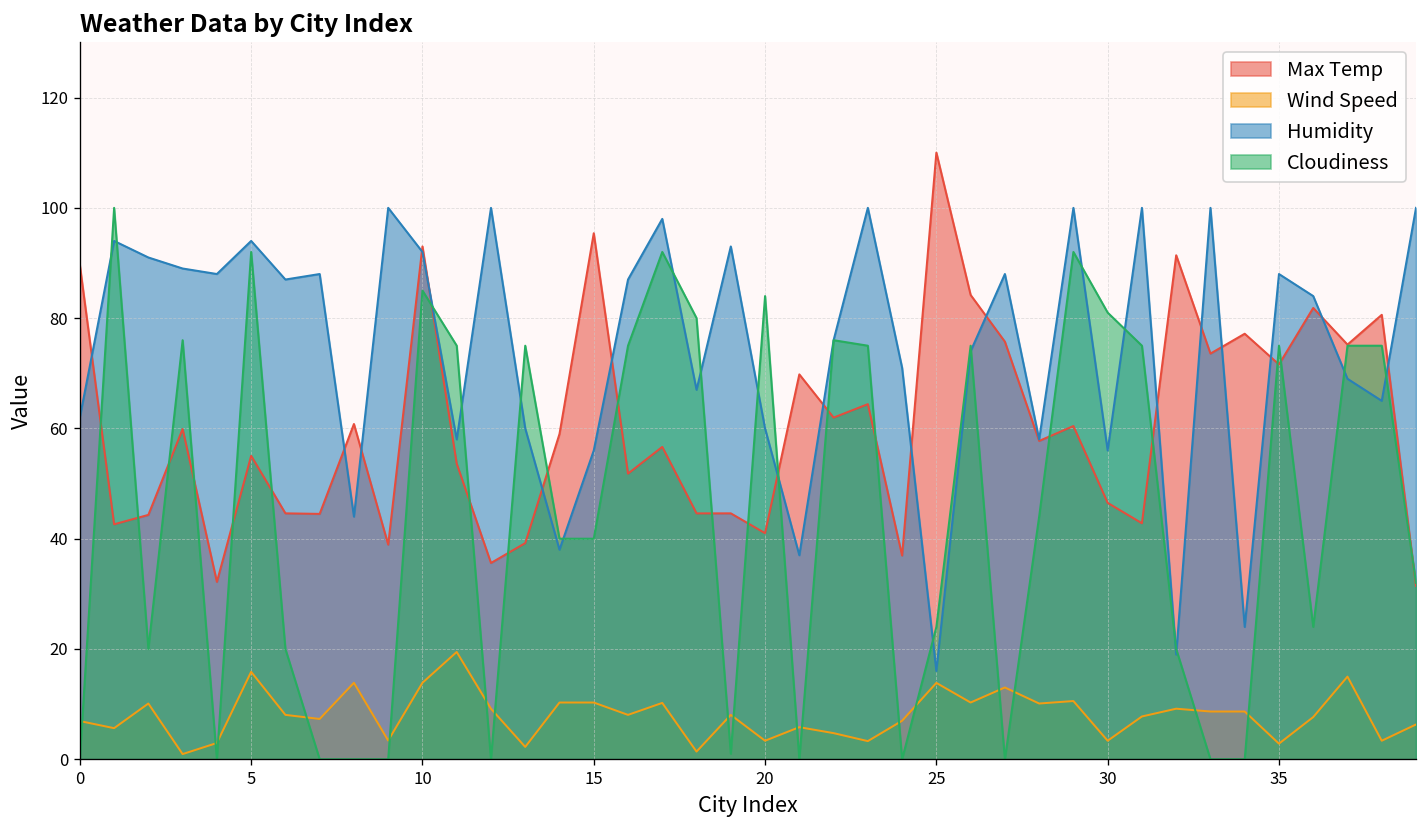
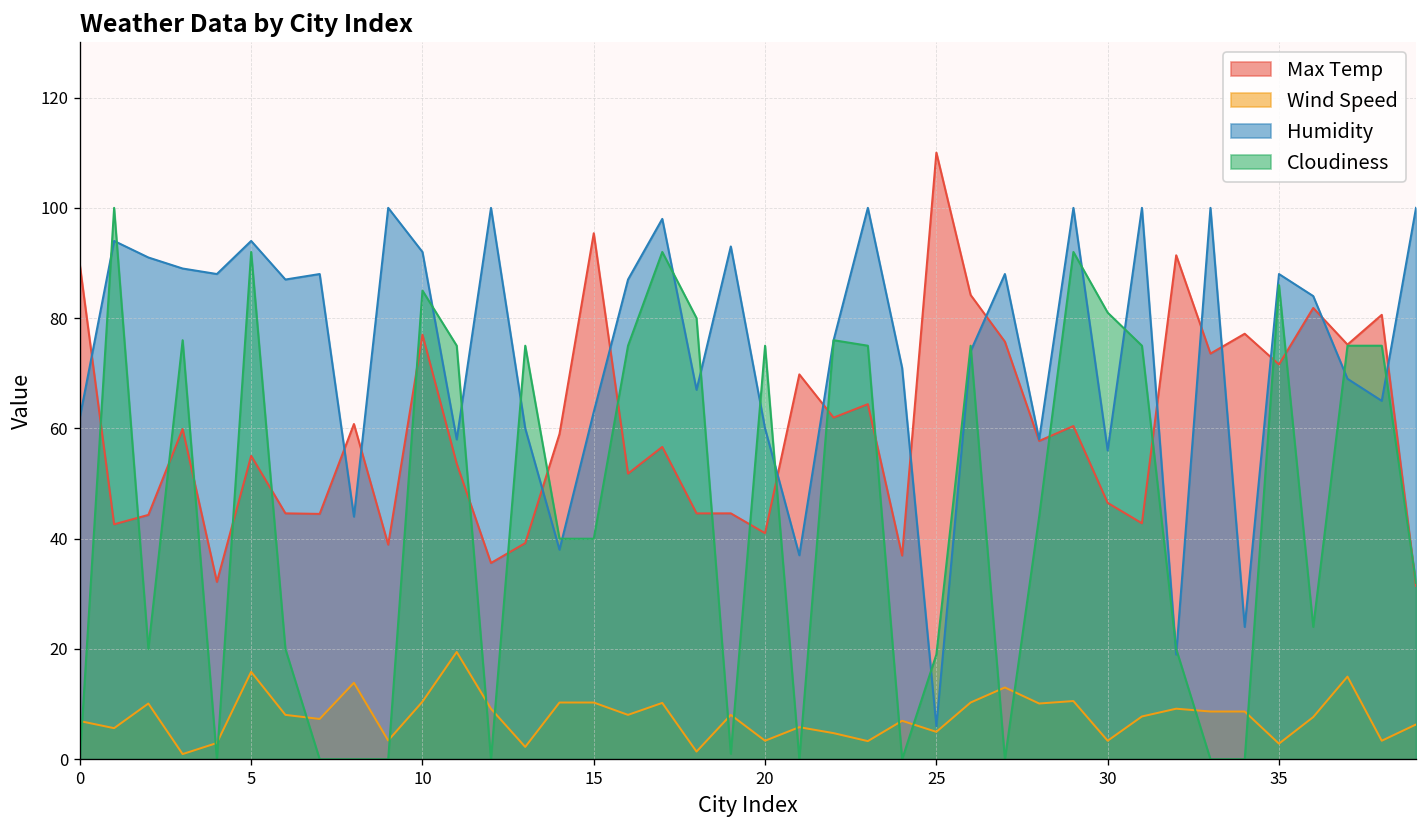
  {
    "Max Temp": {
      "0": 90,
      "5": 55,
-     "10": 93,
+     "10": 77,
      "15": 95,
      "20": 41,
      "25": 110,
      "30": 47,
      "35": 72
    },
    "Wind Speed": {
      "0": 7,
      "5": 16,
-     "10": 14,
+     "10": 10,
      "15": 10,
      "20": 3,
-     "25": 14,
+     "25": 5,
      "30": 3,
      "35": 3
    },
    "Humidity": {
      "0": 62,
      "5": 94,
      "10": 92,
-     "15": 56,
+     "15": 63,
      "20": 60,
-     "25": 16,
+     "25": 6,
      "30": 56,
      "35": 88
    },
    "Cloudiness": {
      "0": 0,
      "5": 92,
      "10": 85,
      "15": 40,
-     "20": 84,
-     "25": 24,
+     "20": 75,
+     "25": 19,
      "30": 81,
-     "35": 75
+     "35": 86
    }
  }
